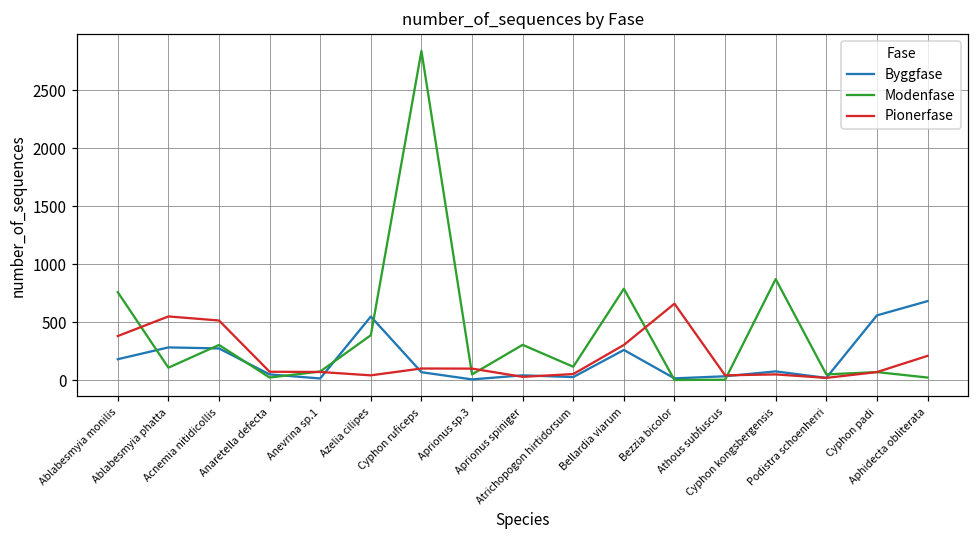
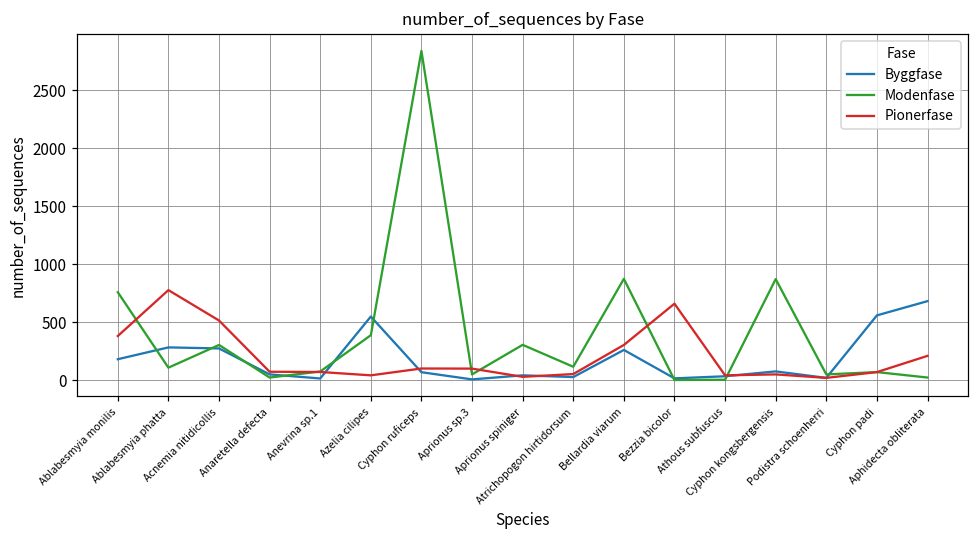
  {
    "Byggfase": {
      "Ablabesmyia monilis": 180,
      "Ablabesmyia phatta": 280,
      "Acnemia nitidicollis": 270,
      "Anevrina sp.1": 20,
      "Azelia cilipes": 550,
      "Cyphon ruficeps": 70,
      "Aprionus sp.3": 10,
      "Atrichopogon hirtidorsum": 30,
      "Bellardia viarum": 260,
      "Cyphon kongsbergensis": 80,
      "Cyphon padi": 560,
      "Aphidecta obliterata": 680
    },
    "Modenfase": {
      "Ablabesmyia monilis": 760,
      "Ablabesmyia phatta": 110,
      "Acnemia nitidicollis": 300,
      "Anaretella defecta": 20,
      "Azelia cilipes": 390,
      "Cyphon ruficeps": 2840,
      "Aprionus sp.3": 50,
      "Aprionus spiniger": 310,
      "Atrichopogon hirtidorsum": 120,
-     "Bellardia viarum": 790,
+     "Bellardia viarum": 870,
      "Athous subfuscus": 0,
      "Cyphon kongsbergensis": 870,
      "Podistra schoenherri": 50,
      "Aphidecta obliterata": 20
    },
    "Pionerfase": {
      "Ablabesmyia monilis": 380,
-     "Ablabesmyia phatta": 550,
+     "Ablabesmyia phatta": 780,
      "Acnemia nitidicollis": 520,
      "Azelia cilipes": 40,
      "Cyphon ruficeps": 100,
      "Aprionus sp.3": 100,
      "Atrichopogon hirtidorsum": 50,
      "Bellardia viarum": 300,
      "Bezzia bicolor": 660,
      "Cyphon kongsbergensis": 50,
      "Aphidecta obliterata": 210
    }
  }
